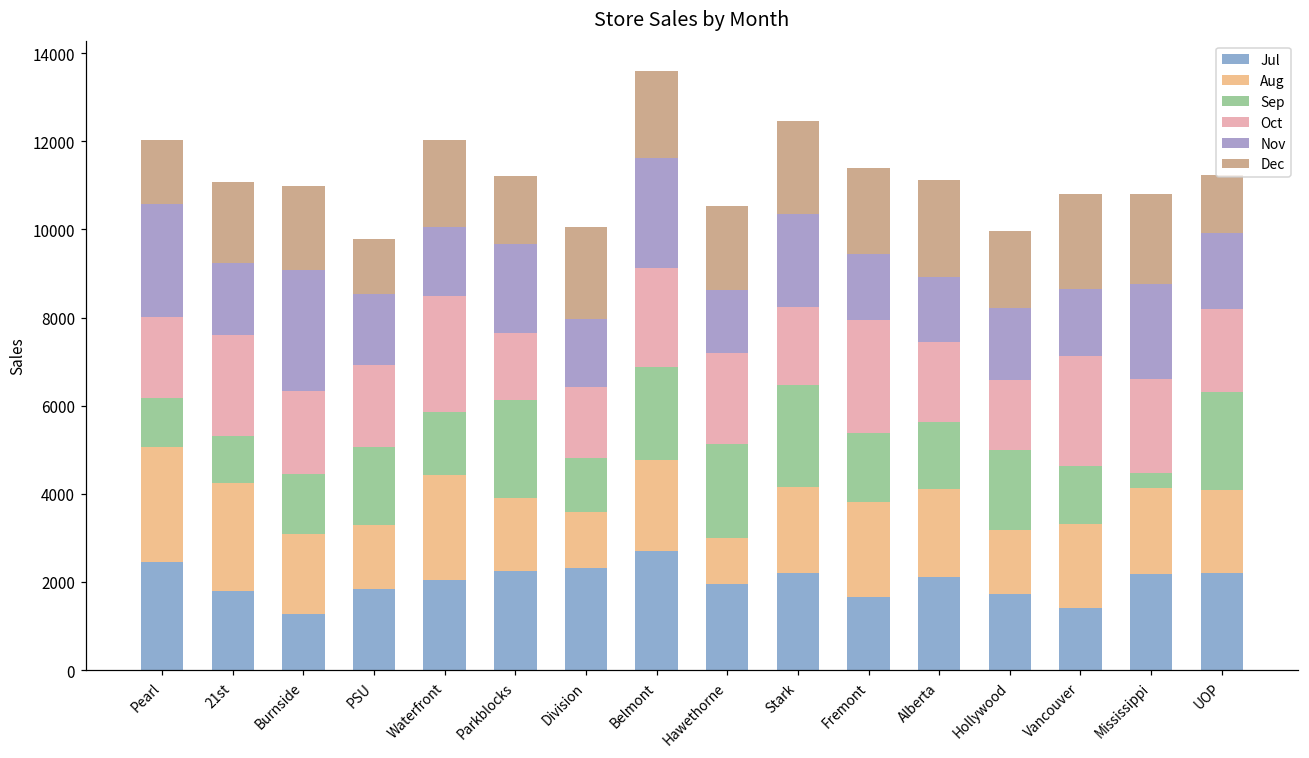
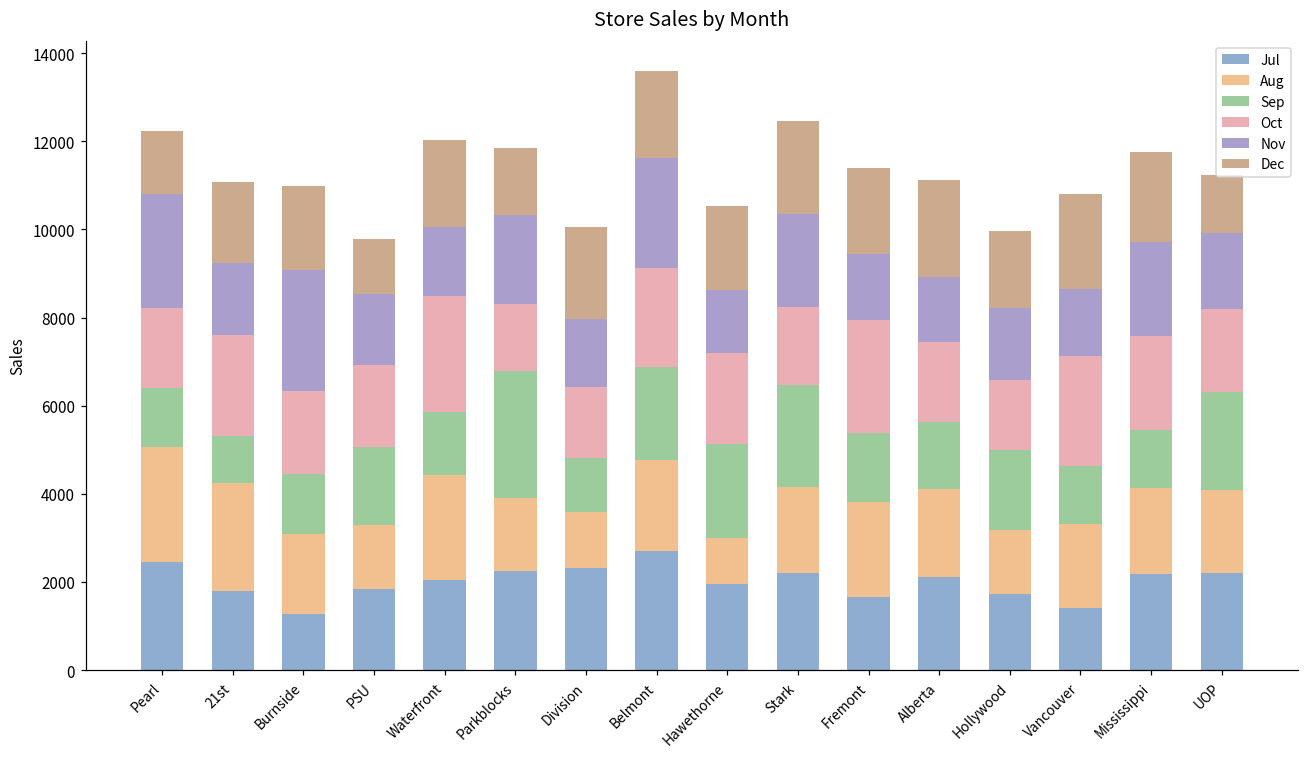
  {
    "Sep": {
-     "Pearl": 1100,
+     "Pearl": 1300,
      "21st": 1000,
      "Burnside": 1400,
      "PSU": 1800,
      "Waterfront": 1400,
-     "Parkblocks": 2200,
+     "Parkblocks": 2900,
      "Division": 1200,
      "Belmont": 2100,
      "Hawethorne": 2100,
      "Stark": 2300,
      "Fremont": 1600,
      "Alberta": 1500,
      "Hollywood": 1800,
      "Vancouver": 1300,
-     "Mississippi": 300,
+     "Mississippi": 1300,
      "UOP": 2200
    }
  }
